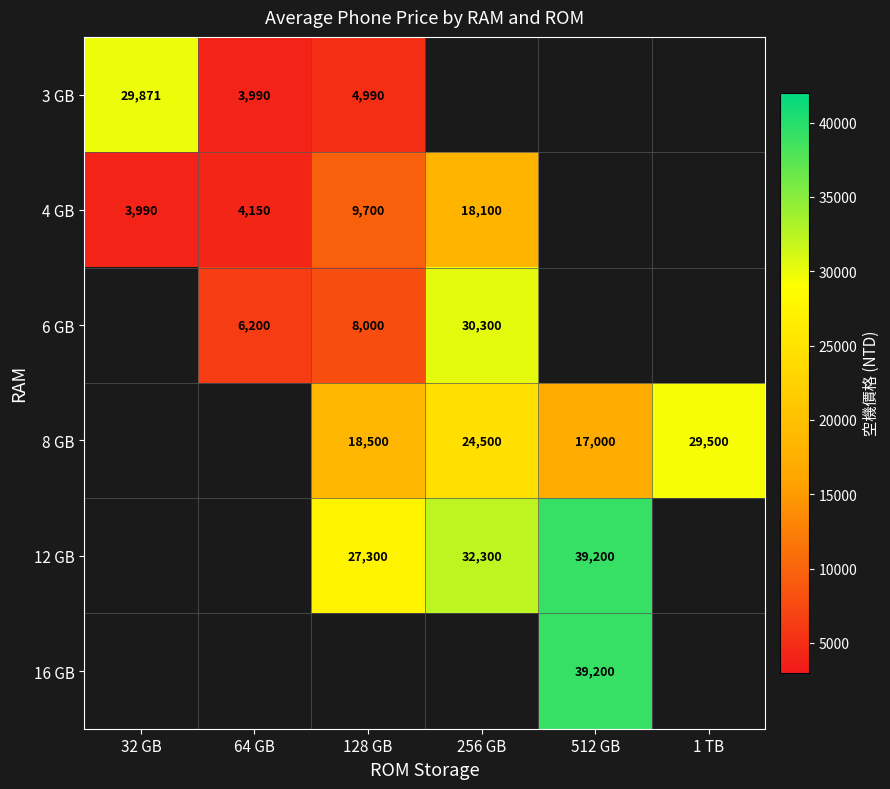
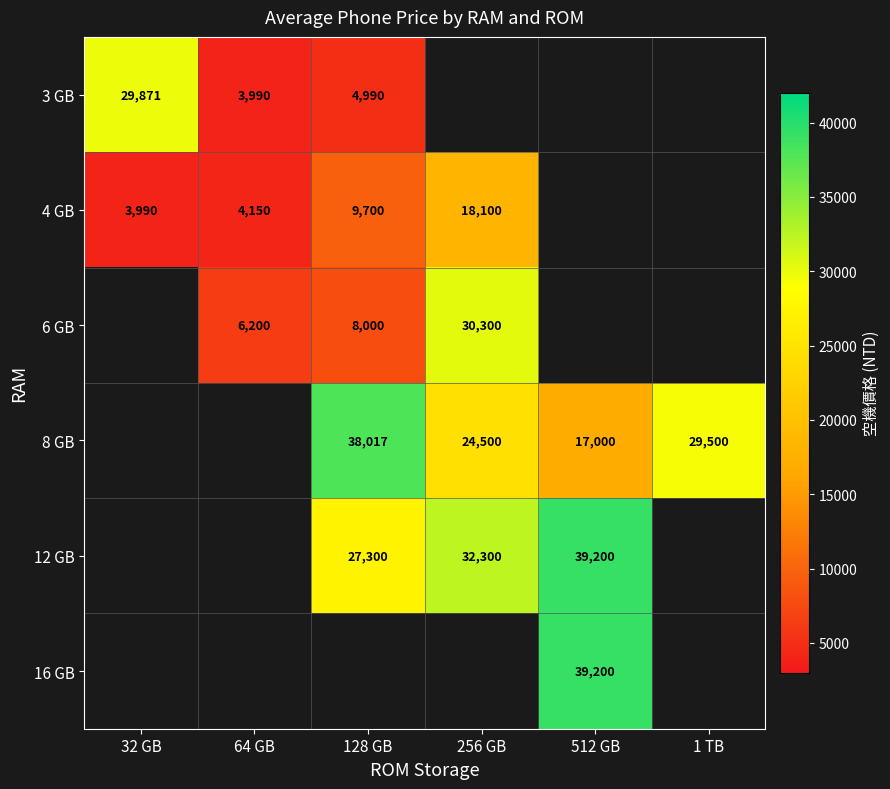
  {
    "3 GB": {
      "32 GB": "29,871",
      "64 GB": "3,990",
      "128 GB": "4,990"
    },
    "4 GB": {
      "32 GB": "3,990",
      "64 GB": "4,150",
      "128 GB": "9,700",
      "256 GB": "18,100"
    },
    "6 GB": {
      "64 GB": "6,200",
      "128 GB": "8,000",
      "256 GB": "30,300"
    },
    "8 GB": {
-     "128 GB": "18,500",
+     "128 GB": "38,017",
      "256 GB": "24,500",
      "512 GB": "17,000",
      "1 TB": "29,500"
    },
    "12 GB": {
      "128 GB": "27,300",
      "256 GB": "32,300",
      "512 GB": "39,200"
    },
    "16 GB": {
      "512 GB": "39,200"
    }
  }
